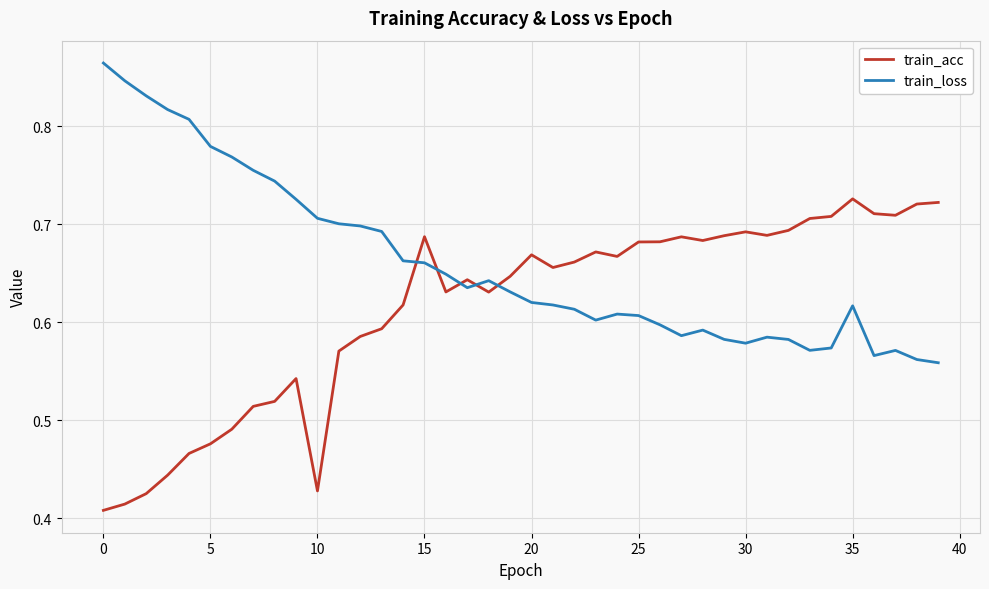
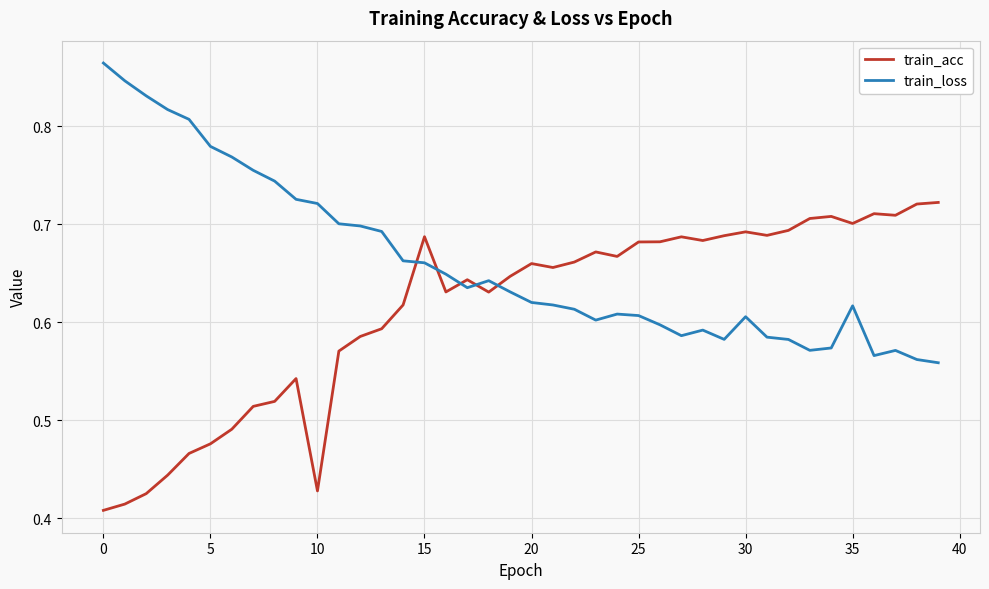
  {
    "train_acc": {
      "0": 0.41,
      "5": 0.48,
      "10": 0.43,
      "15": 0.69,
-     "20": 0.67,
+     "20": 0.66,
      "25": 0.68,
      "30": 0.69,
-     "35": 0.73
+     "35": 0.70
    },
    "train_loss": {
      "0": 0.86,
      "5": 0.78,
-     "10": 0.71,
+     "10": 0.72,
      "15": 0.66,
      "20": 0.62,
      "25": 0.61,
-     "30": 0.58,
+     "30": 0.61,
      "35": 0.62
    }
  }
